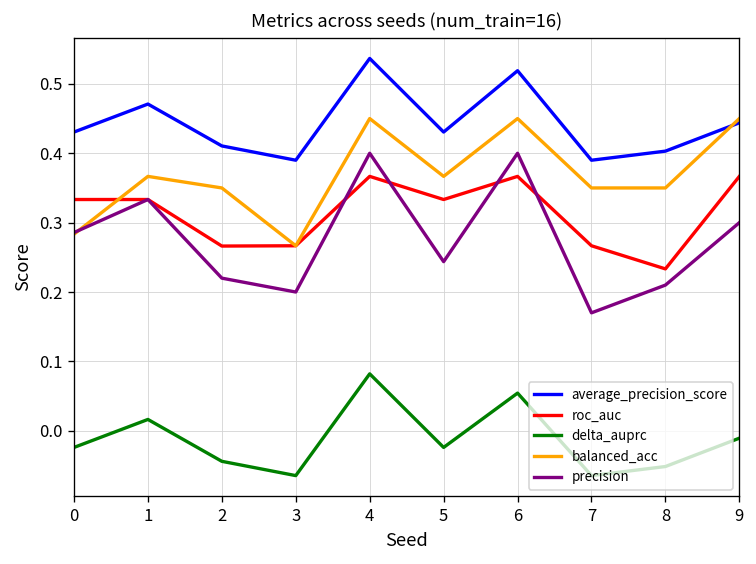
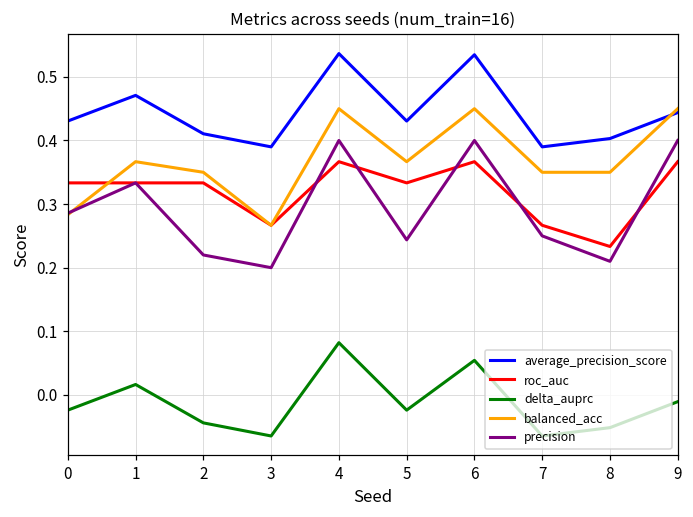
  {
    "average_precision_score": {
      "0": 0.43,
      "1": 0.47,
      "2": 0.41,
      "3": 0.39,
      "4": 0.54,
      "5": 0.43,
-     "6": 0.52,
+     "6": 0.53,
      "7": 0.39,
      "8": 0.40,
      "9": 0.44
    },
    "roc_auc": {
      "0": 0.33,
-     "2": 0.27,
+     "2": 0.33,
      "4": 0.37,
      "5": 0.33,
      "6": 0.37,
      "7": 0.27,
      "8": 0.23,
      "9": 0.37
    },
    "delta_auprc": {
      "0": -0.02,
      "1": 0.02,
      "2": -0.04,
      "3": -0.06,
      "4": 0.08,
      "5": -0.02,
      "6": 0.05,
      "9": -0.01
    },
    "balanced_acc": {
      "1": 0.37,
      "2": 0.35,
      "4": 0.45,
      "5": 0.37,
      "6": 0.45,
      "7": 0.35,
      "8": 0.35,
      "9": 0.45
    },
    "precision": {
      "2": 0.22,
      "3": 0.20,
      "4": 0.40,
      "5": 0.24,
      "6": 0.40,
-     "7": 0.17,
+     "7": 0.25,
      "8": 0.21,
-     "9": 0.3
+     "9": 0.4
    }
  }
